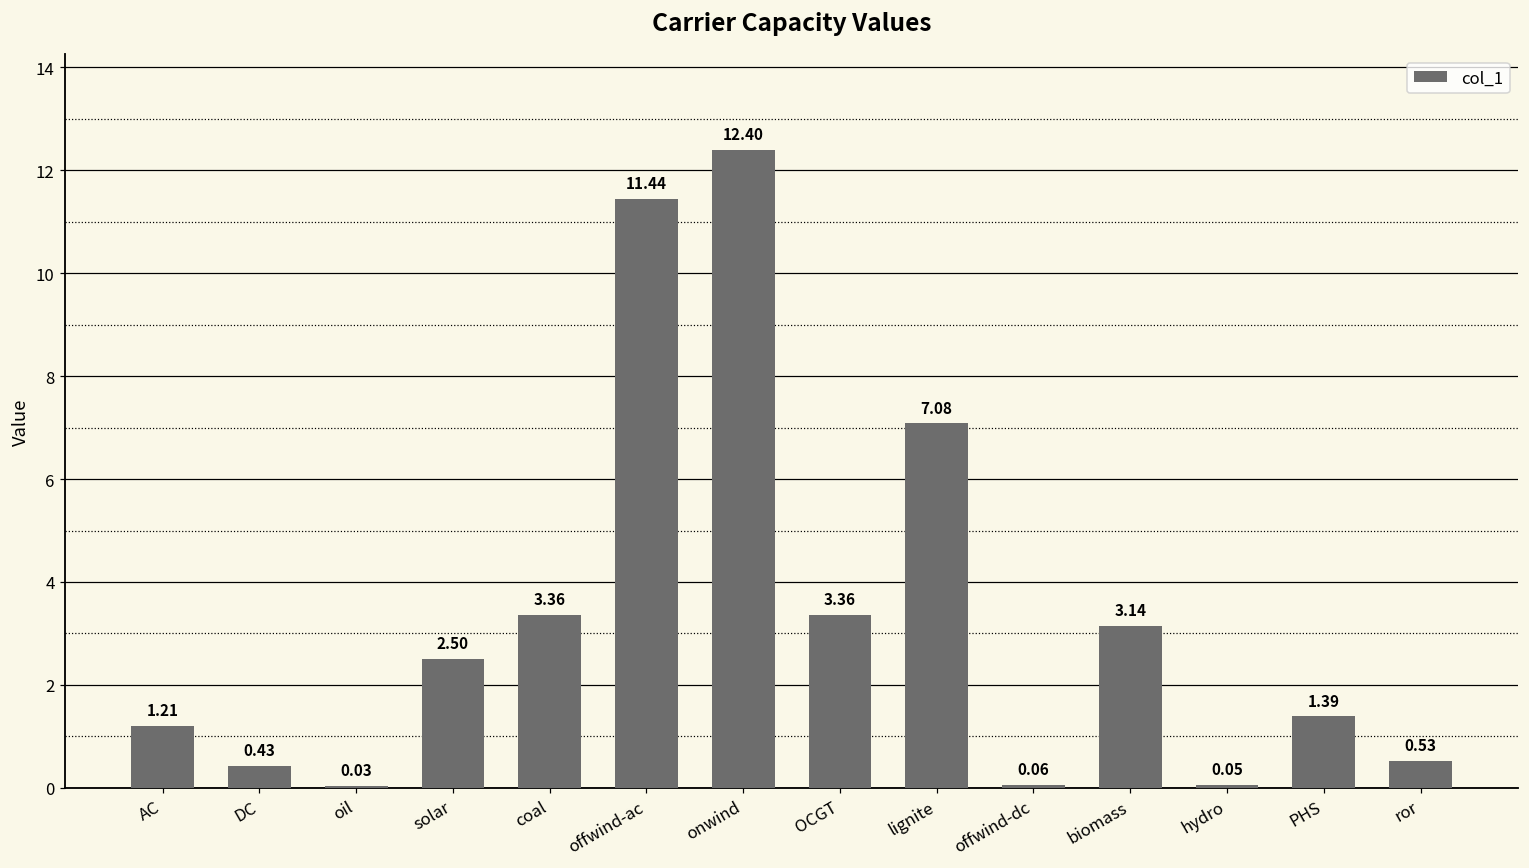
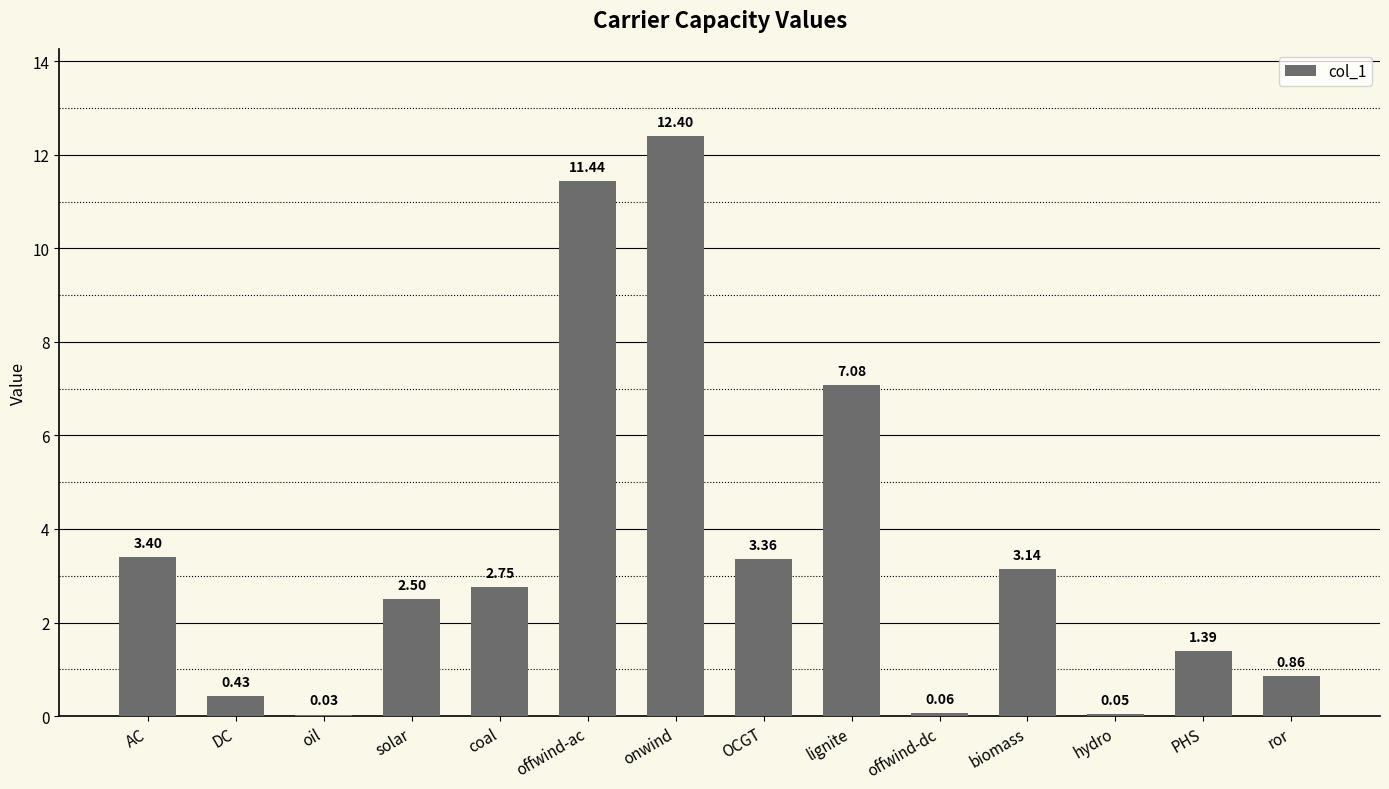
  {
-   "AC": 1.21,
+   "AC": 3.40,
    "DC": 0.43,
    "oil": 0.03,
    "solar": 2.50,
-   "coal": 3.36,
+   "coal": 2.75,
    "offwind-ac": 11.44,
    "onwind": 12.40,
    "OCGT": 3.36,
    "lignite": 7.08,
    "offwind-dc": 0.06,
    "biomass": 3.14,
    "hydro": 0.05,
    "PHS": 1.39,
-   "ror": 0.53
+   "ror": 0.86
  }
